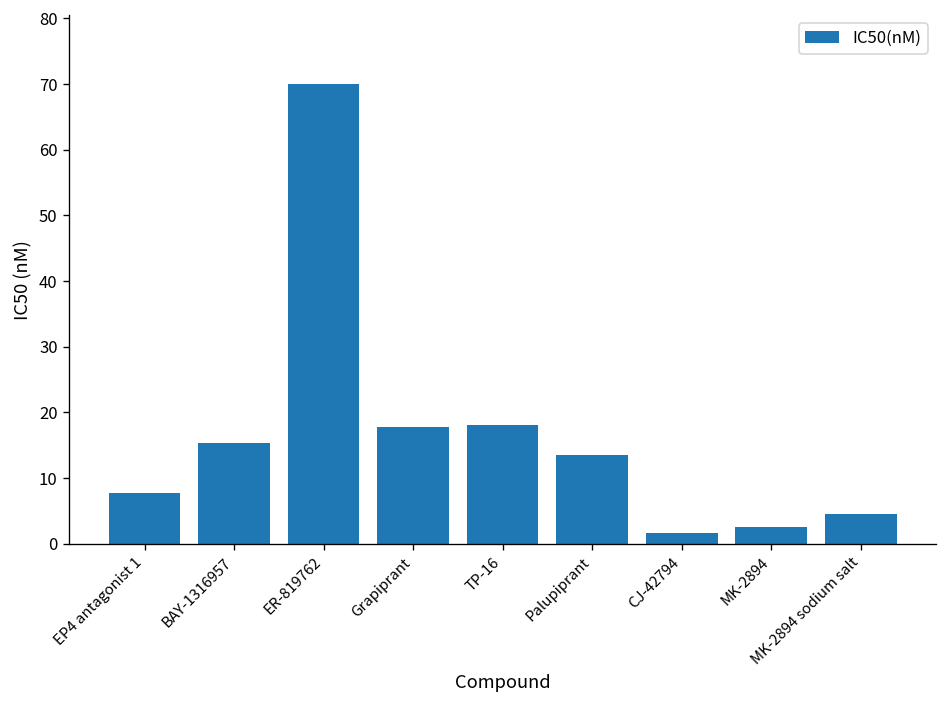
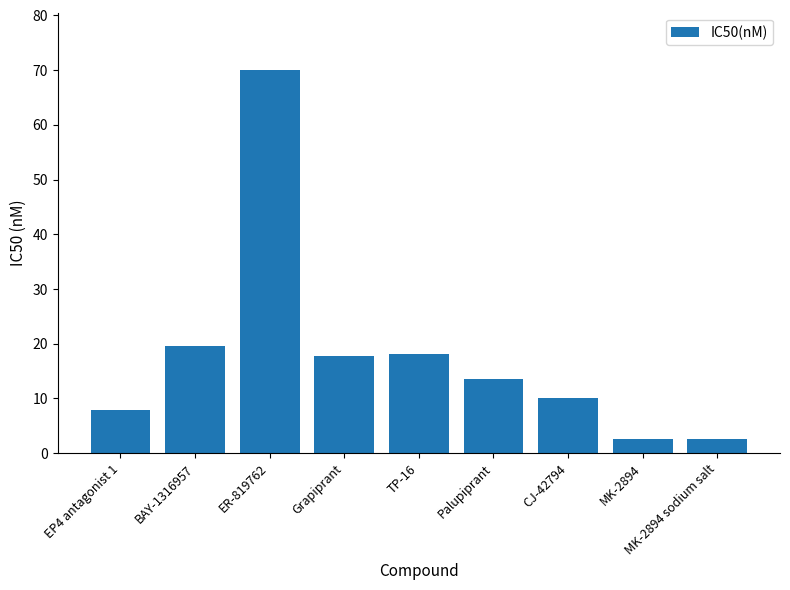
  {
    "EP4 antagonist 1": 8,
-   "BAY-1316957": 15,
+   "BAY-1316957": 20,
    "ER-819762": 70,
    "Grapiprant": 18,
    "TP-16": 18,
    "Palupiprant": 14,
-   "CJ-42794": 2,
+   "CJ-42794": 10,
    "MK-2894": 3,
-   "MK-2894 sodium salt": 5
+   "MK-2894 sodium salt": 3
  }
